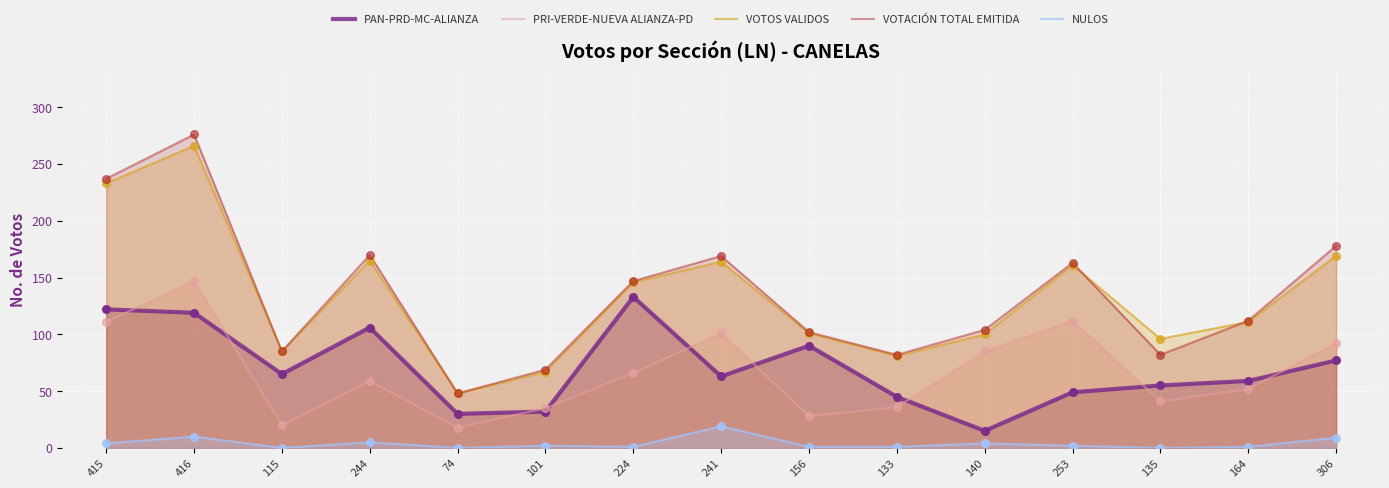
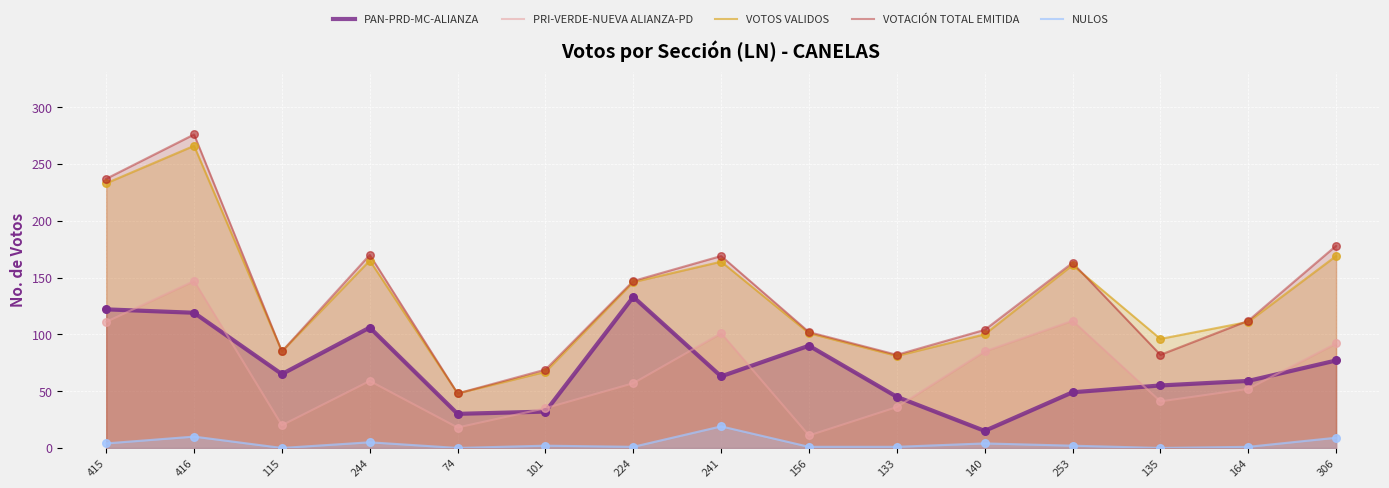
  {
    "PAN-PRD-MC-ALIANZA": {
      "415": 122,
      "416": 119,
      "115": 65,
      "244": 106,
      "74": 30,
      "101": 32,
      "224": 133,
      "241": 63,
      "156": 90,
      "133": 45,
      "140": 15,
      "253": 49,
      "135": 55,
      "164": 59,
      "306": 77
    },
    "PRI-VERDE-NUEVA ALIANZA-PD": {
      "415": 111,
      "416": 147,
      "115": 20,
      "244": 59,
      "74": 18,
      "101": 35,
-     "224": 66,
+     "224": 57,
      "241": 101,
-     "156": 28,
+     "156": 11,
      "133": 36,
      "140": 85,
      "253": 112,
      "135": 41,
      "164": 52,
      "306": 92
    },
    "VOTOS VALIDOS": {
      "415": 233,
      "416": 266,
      "244": 165,
      "241": 164,
      "140": 100,
      "135": 96,
      "306": 169
    },
    "VOTACIÓN TOTAL EMITIDA": {
      "415": 237,
      "416": 276,
      "244": 170,
      "241": 169,
      "140": 104,
      "135": 82,
      "306": 178
    },
    "NULOS": {
      "415": 4,
      "416": 10,
      "115": 0,
      "244": 5,
      "74": 0,
      "101": 2,
      "224": 1,
      "241": 19,
      "156": 1,
      "133": 1,
      "140": 4,
      "253": 2,
      "135": 0,
      "164": 1,
      "306": 9
    }
  }
